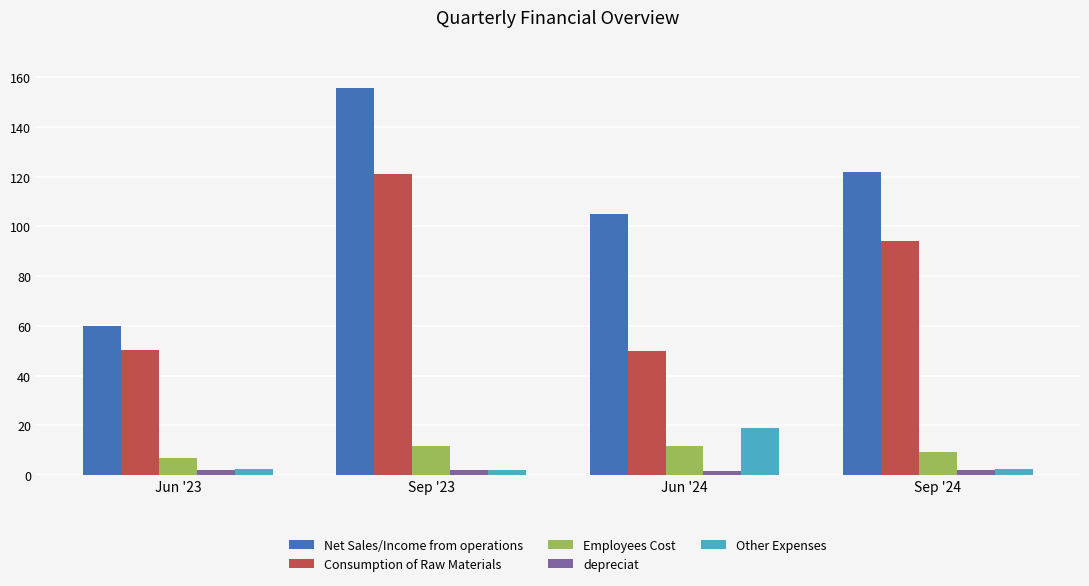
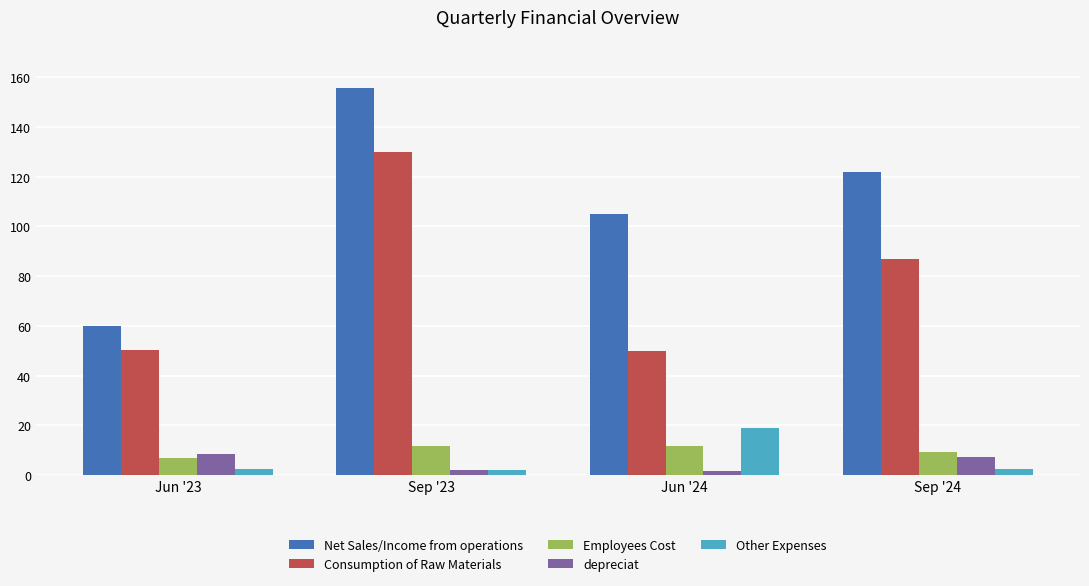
  {
    "Consumption of Raw Materials": {
      "Jun '23": 50,
-     "Sep '23": 121,
+     "Sep '23": 130,
      "Jun '24": 50,
-     "Sep '24": 94
+     "Sep '24": 87
    },
    "Employees Cost": {
      "Jun '23": 7,
      "Sep '23": 12,
      "Jun '24": 12,
      "Sep '24": 9
    },
    "depreciat": {
-     "Jun '23": 2,
+     "Jun '23": 9,
      "Sep '23": 2,
      "Jun '24": 2,
-     "Sep '24": 2
+     "Sep '24": 7
    }
  }
